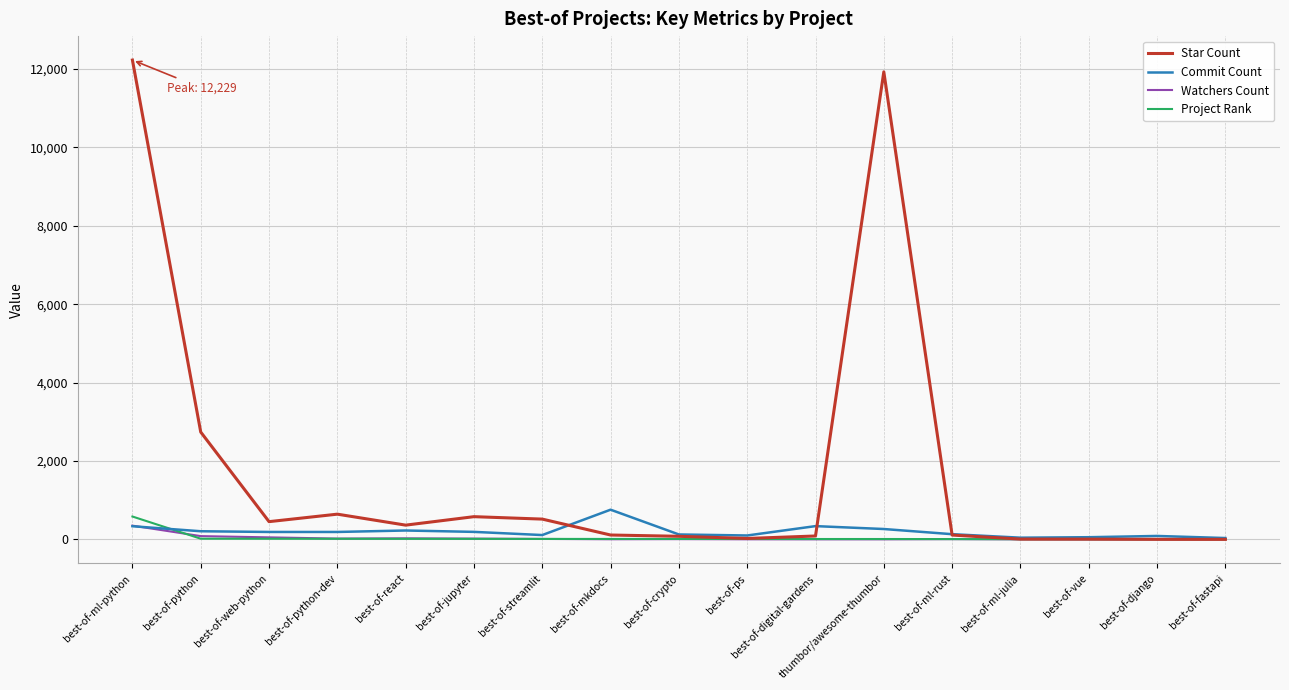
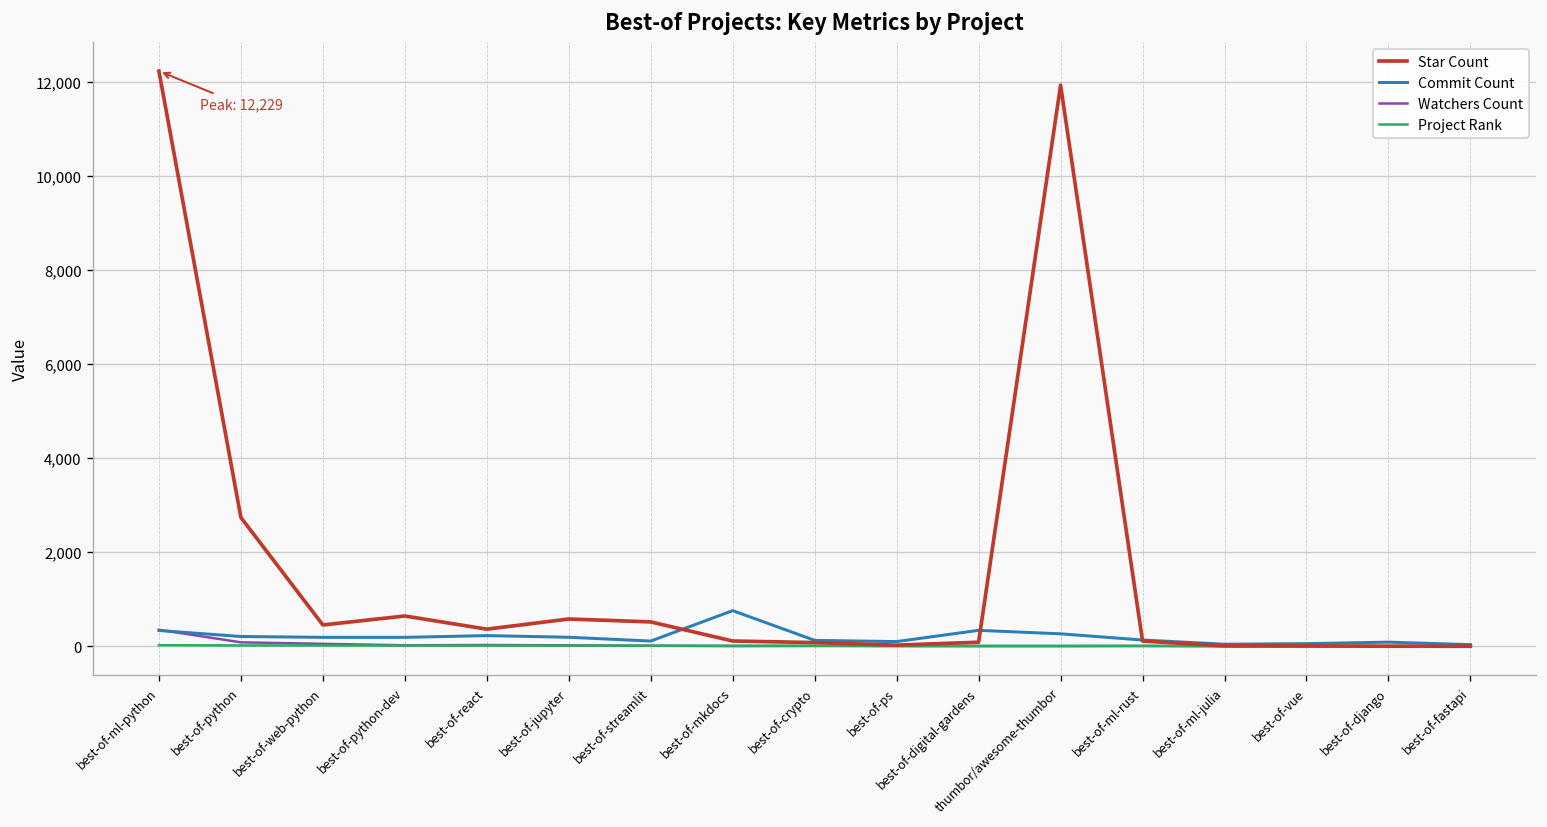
  {
    "Star Count": {
      "best-of-ml-python": "12,229"
    },
    "Commit Count": {
      "best-of-python": "200",
      "best-of-web-python": "200",
      "best-of-python-dev": "200",
      "best-of-react": "200",
      "best-of-jupyter": "200",
      "best-of-streamlit": "100",
      "best-of-mkdocs": "800",
      "best-of-ps": "100",
      "best-of-digital-gardens": "300",
      "thumbor/awesome-thumbor": "300",
      "best-of-django": "100"
    },
    "Watchers Count": {
      "best-of-python": "100"
    },
    "Project Rank": {
-     "best-of-ml-python": "600",
+     "best-of-ml-python": "0",
      "best-of-python": "0"
    }
  }
